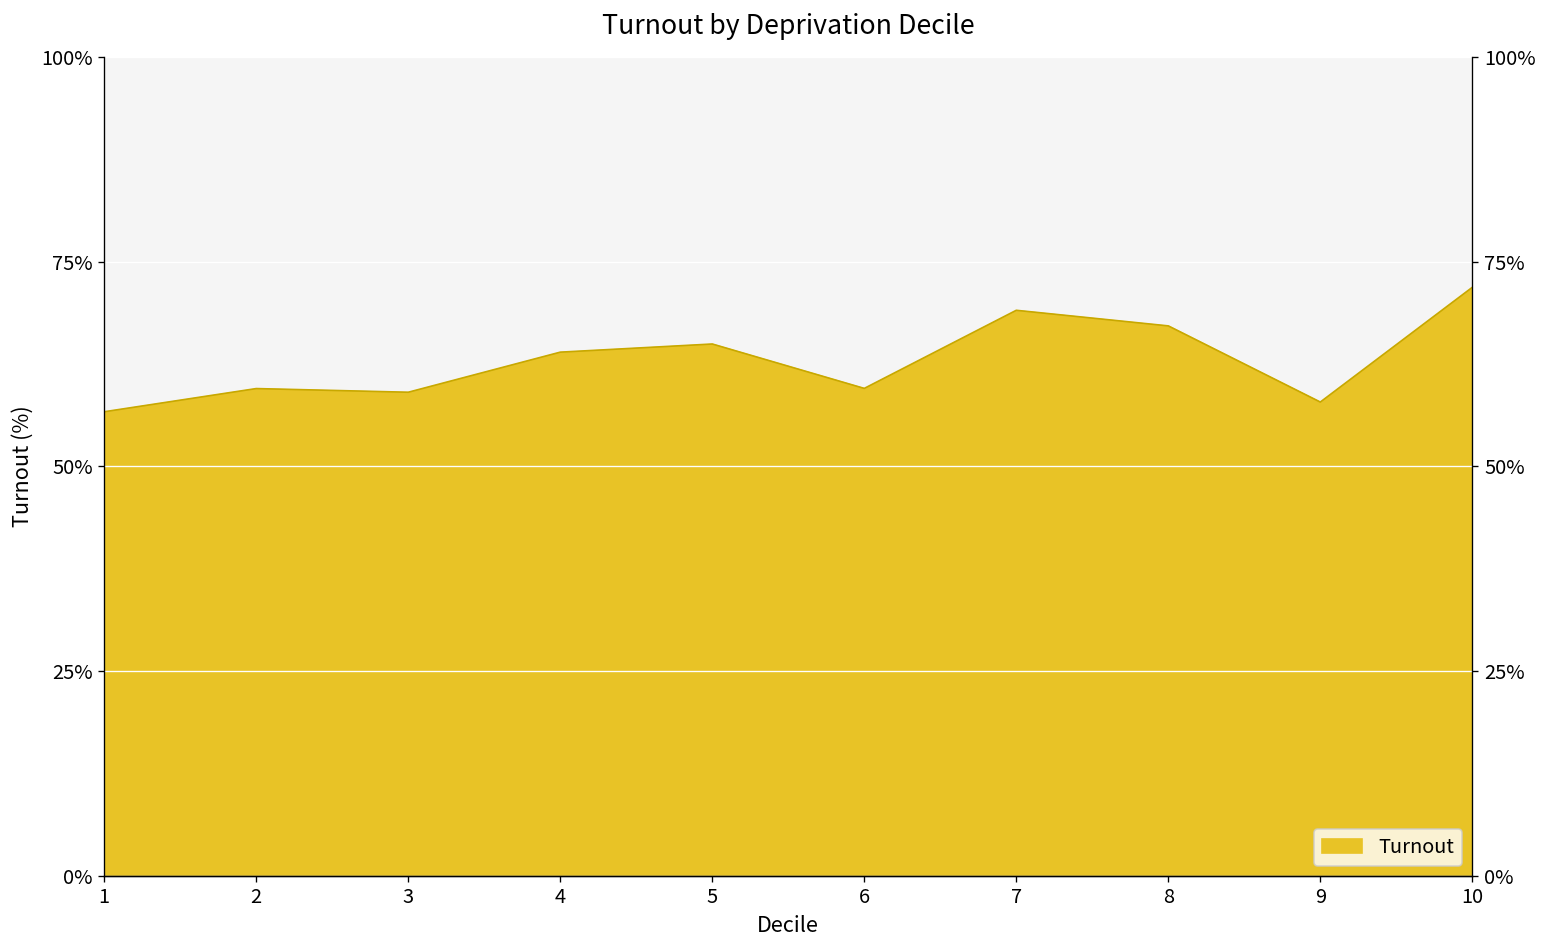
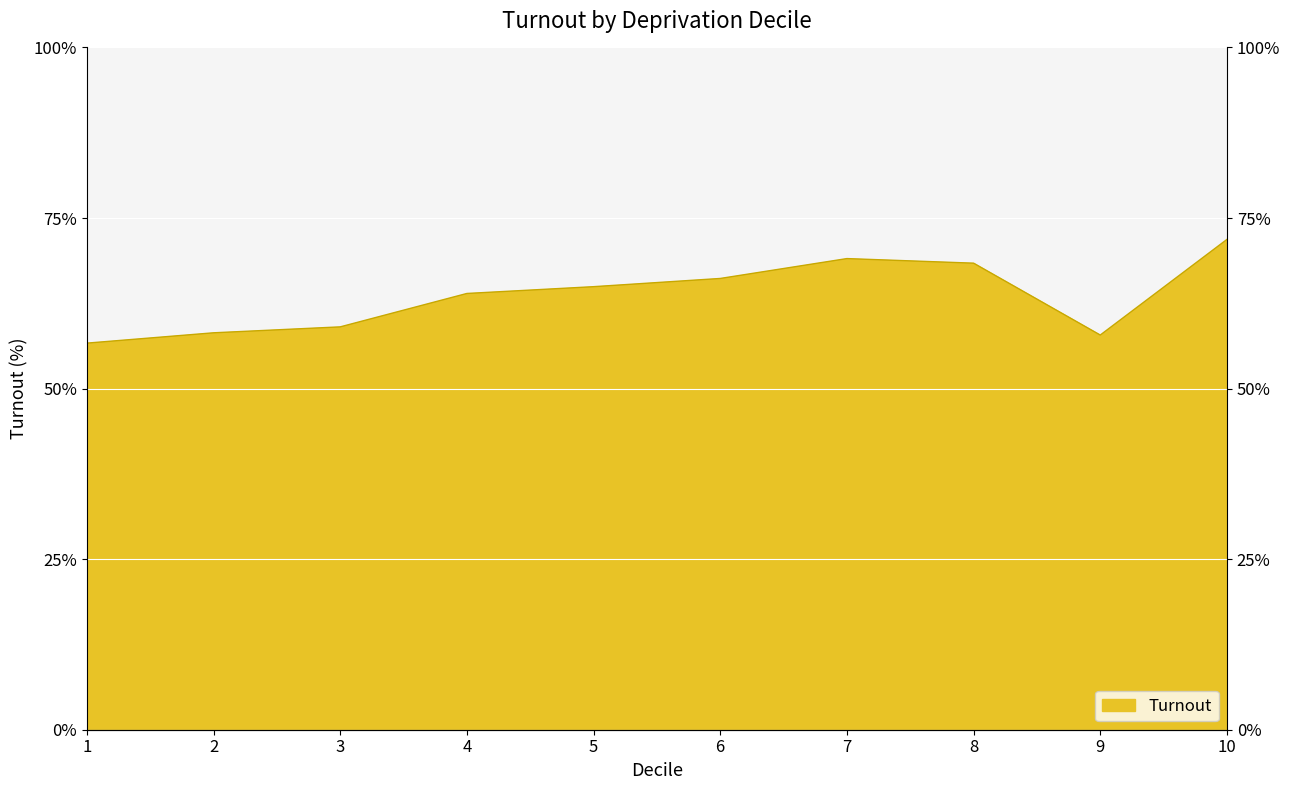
  {
    "1": "57%",
-   "2": "59%",
+   "2": "58%",
    "3": "59%",
    "4": "64%",
    "5": "65%",
-   "6": "60%",
+   "6": "66%",
    "7": "69%",
-   "8": "67%",
+   "8": "68%",
    "9": "58%",
    "10": "72%"
  }
